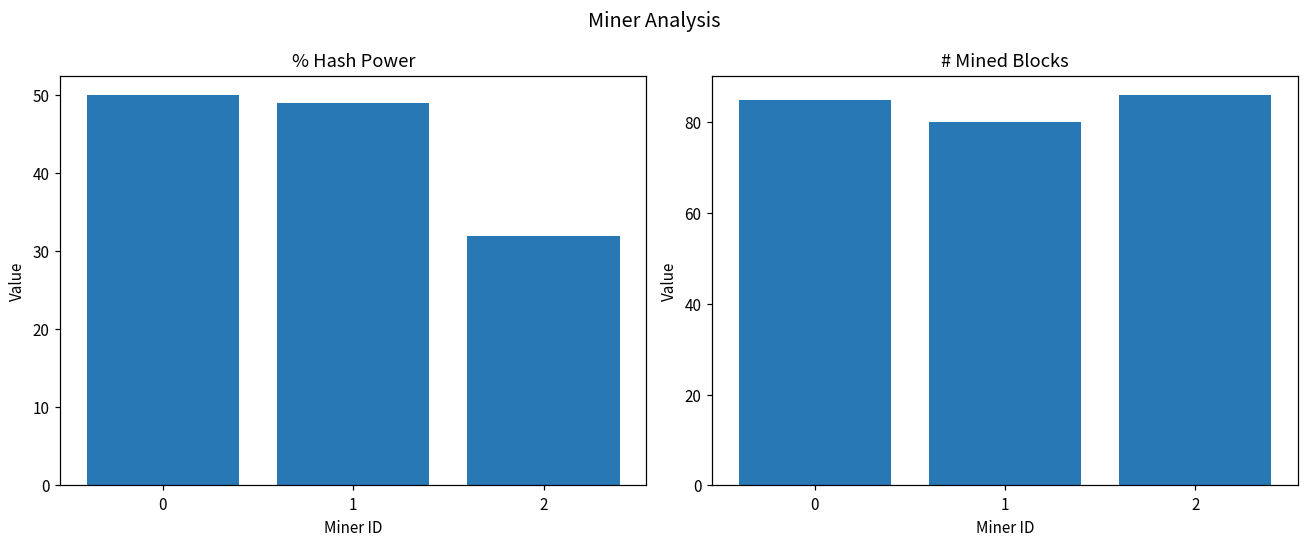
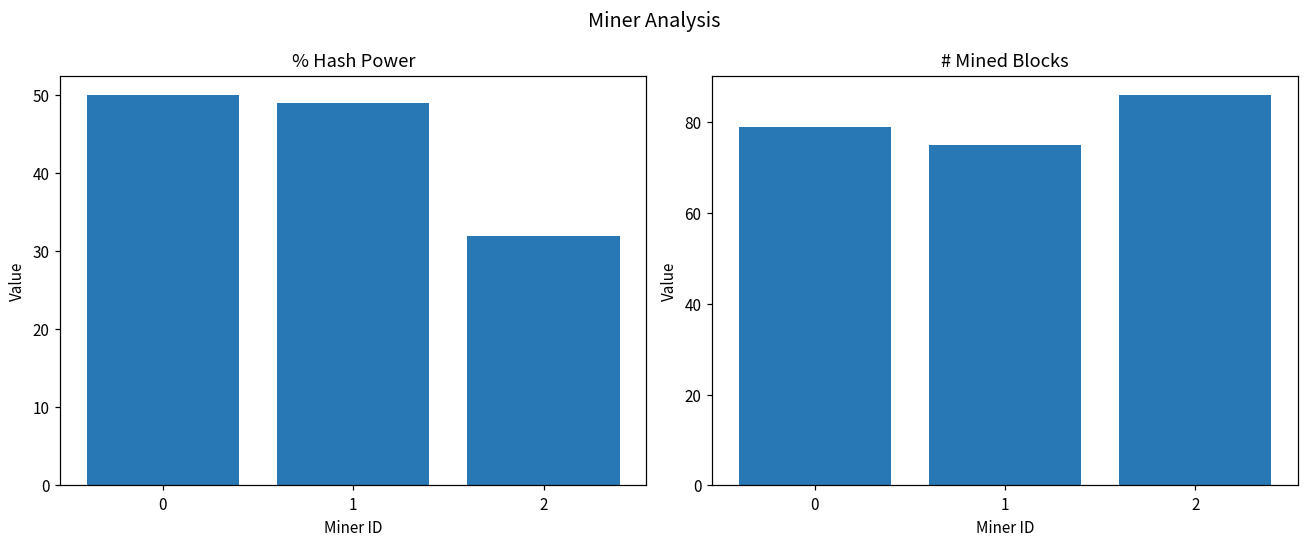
  {
    "% Hash Power": {
      "0": 50,
      "1": 49,
      "2": 32
    },
    "# Mined Blocks": {
-     "0": 85,
-     "1": 80,
+     "0": 79,
+     "1": 75,
      "2": 86
    }
  }
